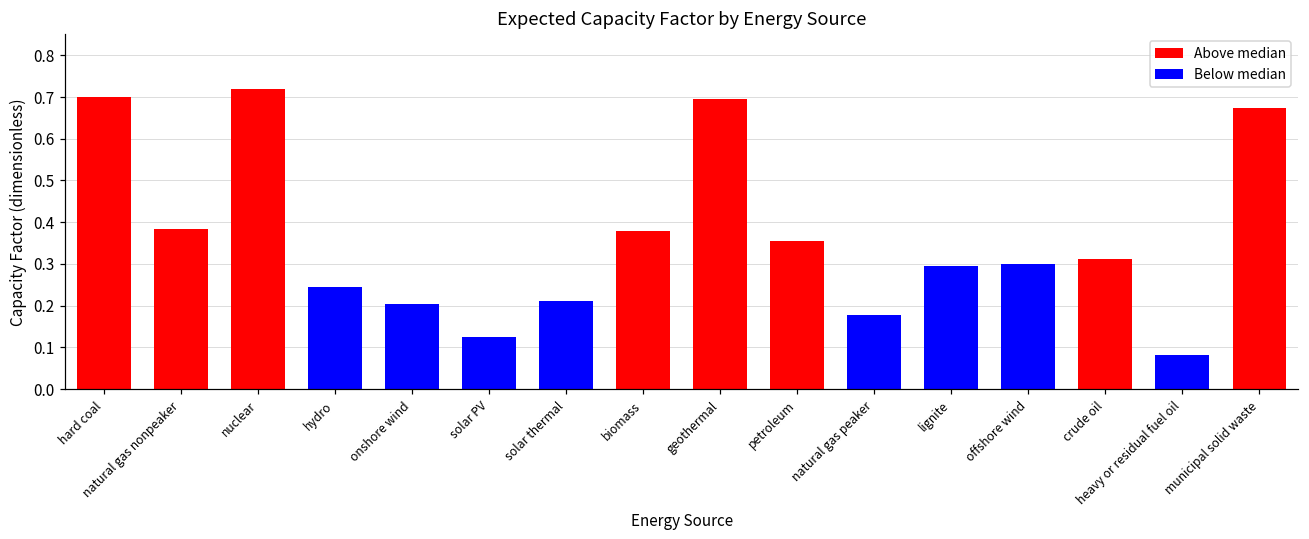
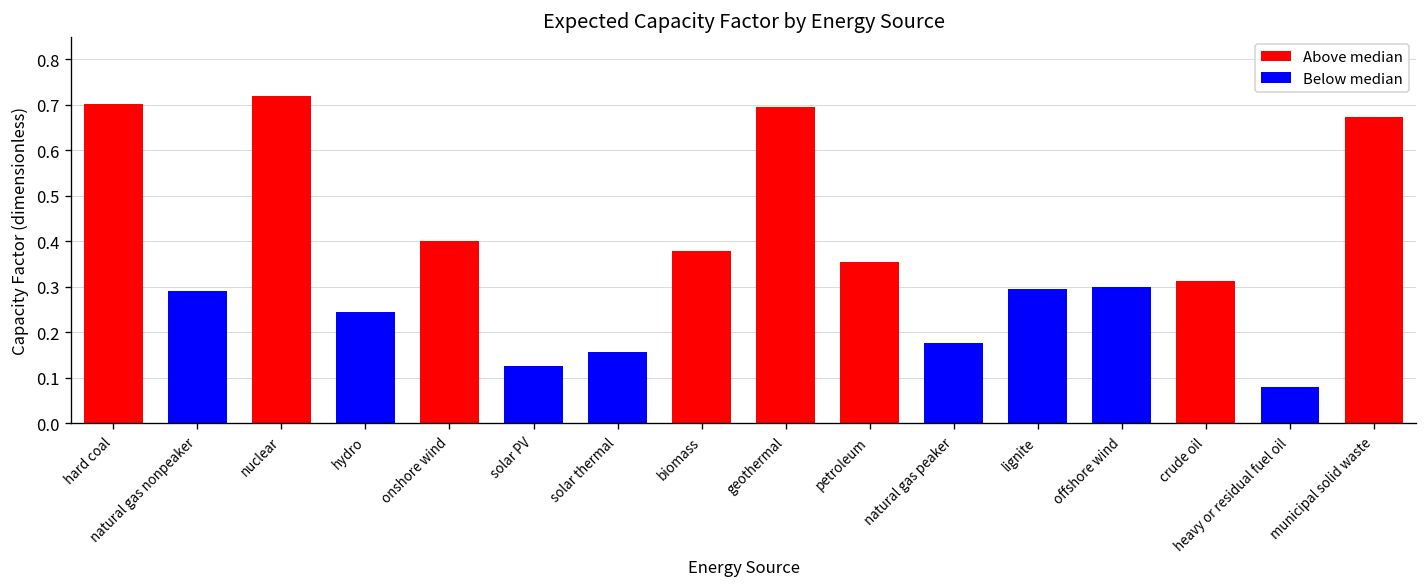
  {
    "hard coal": 0.70,
-   "natural gas nonpeaker": 0.38,
+   "natural gas nonpeaker": 0.29,
    "nuclear": 0.72,
    "hydro": 0.25,
-   "onshore wind": 0.20,
+   "onshore wind": 0.40,
    "solar PV": 0.13,
-   "solar thermal": 0.21,
+   "solar thermal": 0.16,
    "biomass": 0.38,
    "geothermal": 0.70,
    "petroleum": 0.36,
    "natural gas peaker": 0.18,
    "lignite": 0.30,
    "offshore wind": 0.30,
    "crude oil": 0.31,
    "heavy or residual fuel oil": 0.08,
    "municipal solid waste": 0.67
  }
